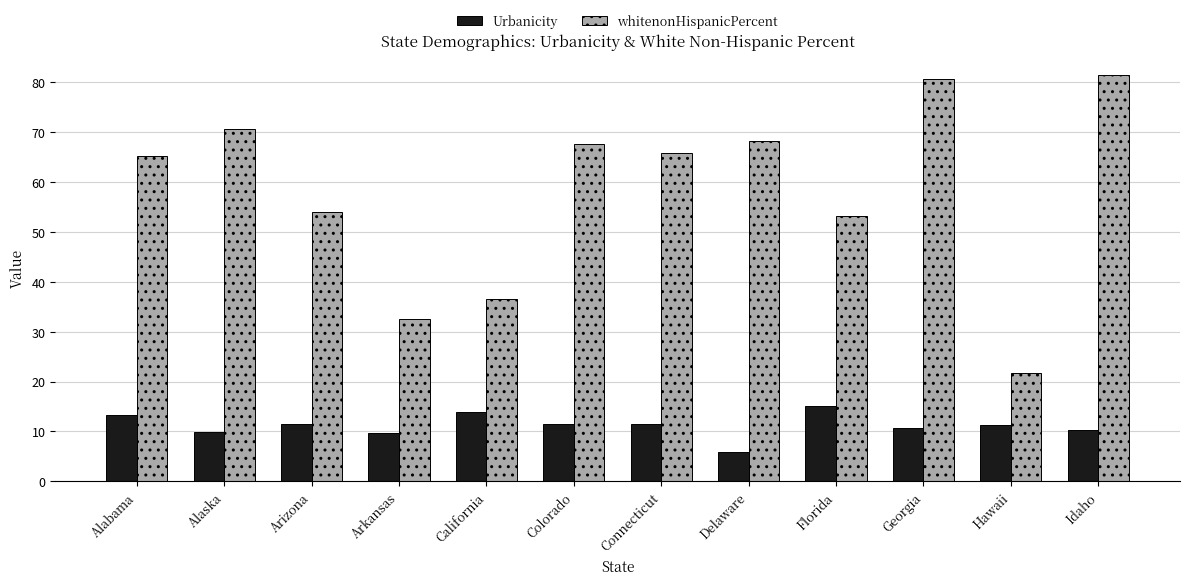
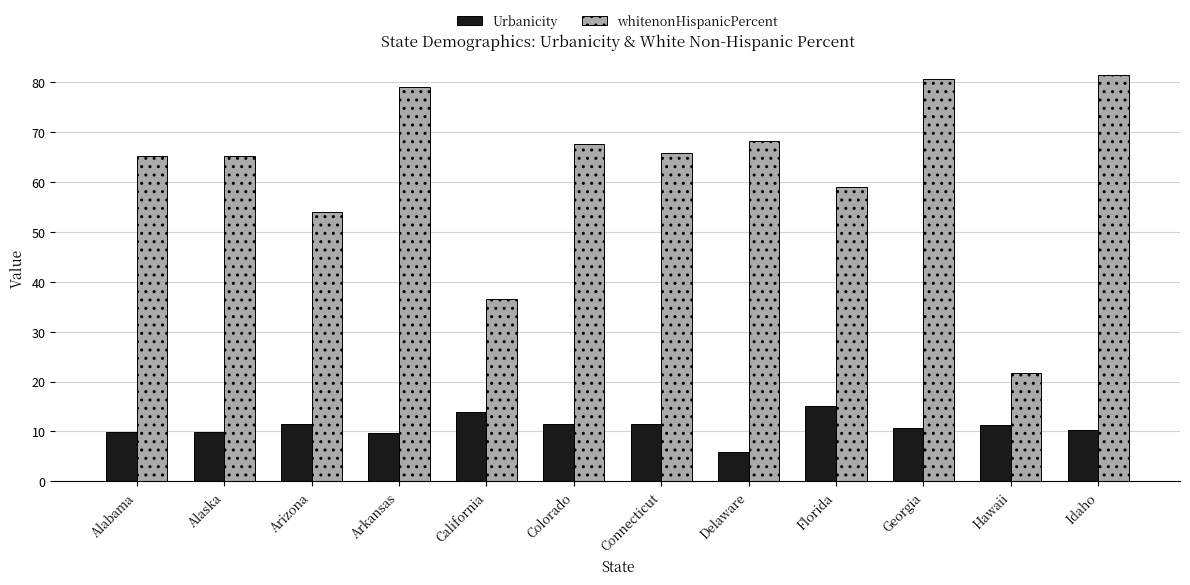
  {
    "Urbanicity": {
-     "Alabama": 13,
+     "Alabama": 10,
      "Alaska": 10,
      "Arizona": 12,
      "Arkansas": 10,
      "California": 14,
      "Colorado": 11,
      "Connecticut": 11,
      "Delaware": 6,
      "Florida": 15,
      "Georgia": 11,
      "Hawaii": 11,
      "Idaho": 10
    },
    "whitenonHispanicPercent": {
      "Alabama": 65,
-     "Alaska": 71,
+     "Alaska": 65,
      "Arizona": 54,
-     "Arkansas": 33,
+     "Arkansas": 79,
      "California": 37,
      "Colorado": 68,
      "Connecticut": 66,
      "Delaware": 68,
-     "Florida": 53,
+     "Florida": 59,
      "Georgia": 81,
      "Hawaii": 22,
      "Idaho": 82
    }
  }
